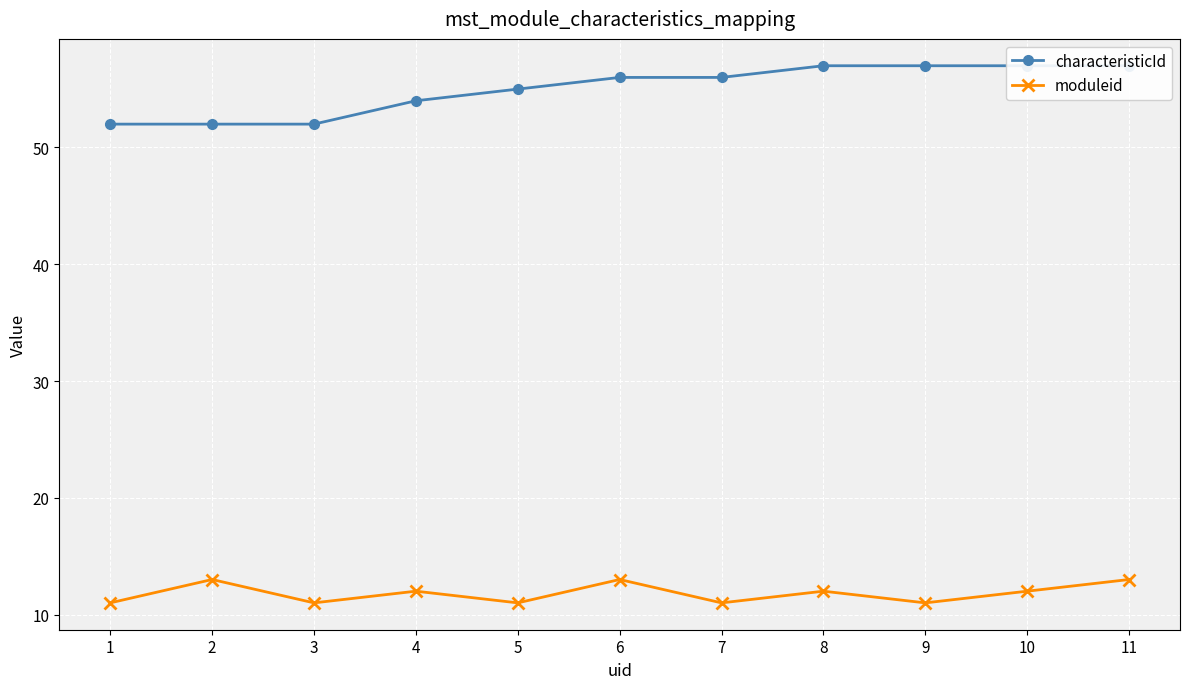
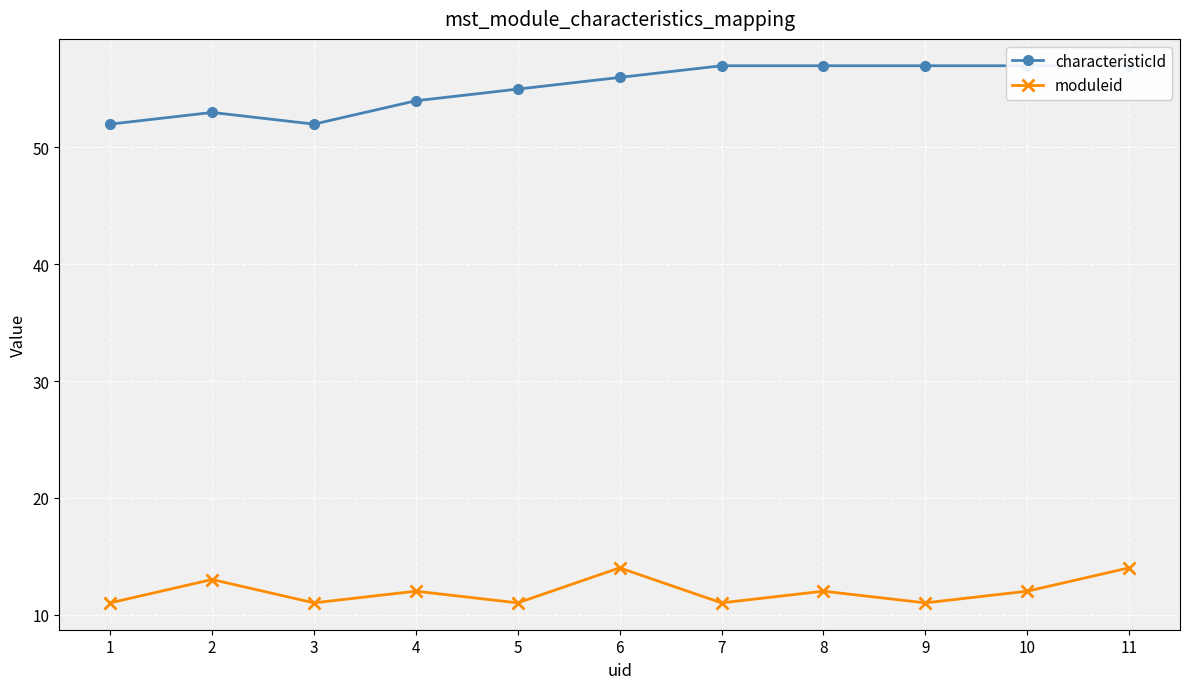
  {
    "characteristicId": {
      "1": 52,
-     "2": 52,
+     "2": 53,
      "3": 52,
      "4": 54,
      "5": 55,
      "6": 56,
-     "7": 56,
+     "7": 57,
      "8": 57,
      "9": 57
    },
    "moduleid": {
      "1": 11,
      "2": 13,
      "3": 11,
      "4": 12,
      "5": 11,
-     "6": 13,
+     "6": 14,
      "7": 11,
      "8": 12,
      "9": 11,
      "10": 12,
-     "11": 13
+     "11": 14
    }
  }
